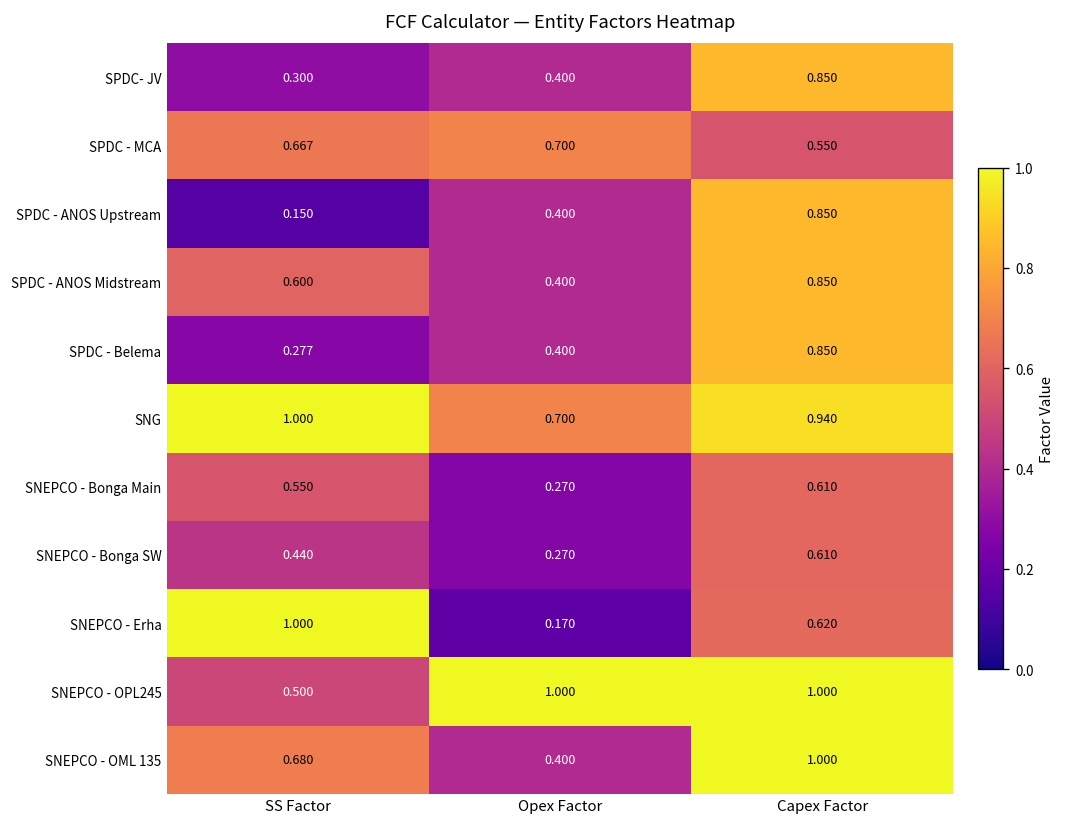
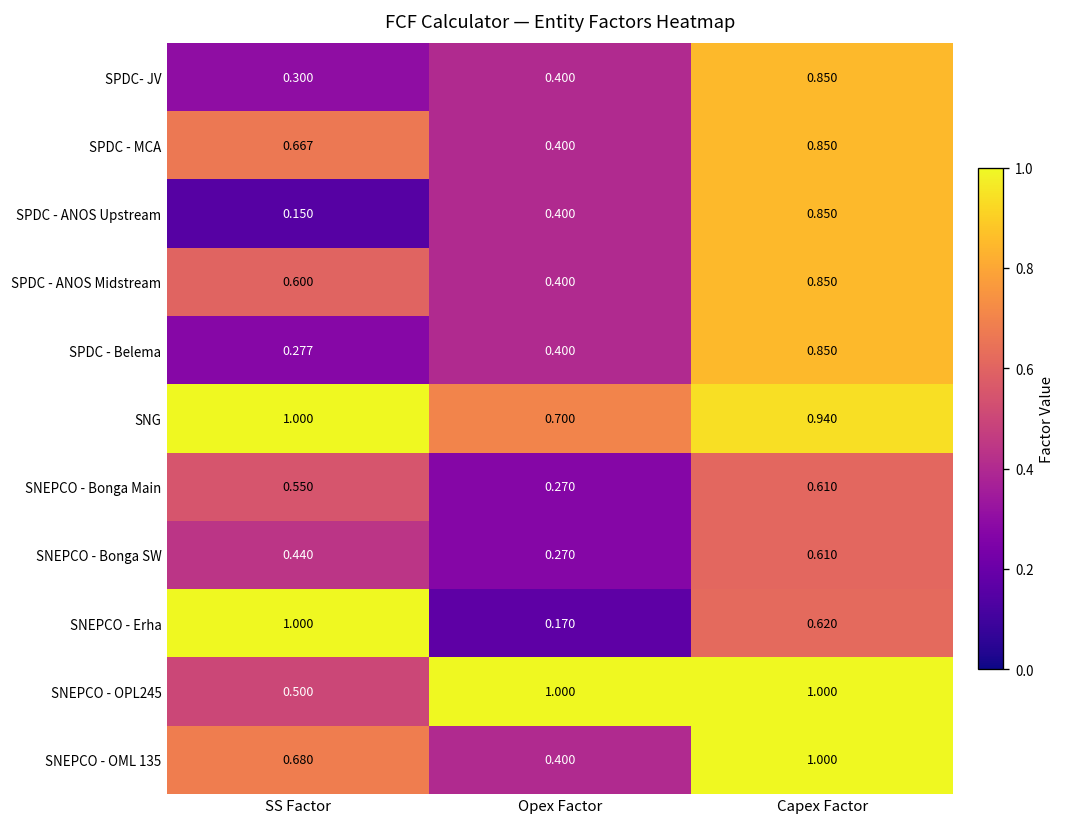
  {
    "SPDC- JV": {
      "SS Factor": 0.300,
      "Opex Factor": 0.400,
      "Capex Factor": 0.850
    },
    "SPDC - MCA": {
      "SS Factor": 0.667,
-     "Opex Factor": 0.700,
-     "Capex Factor": 0.550
+     "Opex Factor": 0.400,
+     "Capex Factor": 0.850
    },
    "SPDC - ANOS Upstream": {
      "SS Factor": 0.150,
      "Opex Factor": 0.400,
      "Capex Factor": 0.850
    },
    "SPDC - ANOS Midstream": {
      "SS Factor": 0.600,
      "Opex Factor": 0.400,
      "Capex Factor": 0.850
    },
    "SPDC - Belema": {
      "SS Factor": 0.277,
      "Opex Factor": 0.400,
      "Capex Factor": 0.850
    },
    "SNG": {
      "SS Factor": 1.000,
      "Opex Factor": 0.700,
      "Capex Factor": 0.940
    },
    "SNEPCO - Bonga Main": {
      "SS Factor": 0.550,
      "Opex Factor": 0.270,
      "Capex Factor": 0.610
    },
    "SNEPCO - Bonga SW": {
      "SS Factor": 0.440,
      "Opex Factor": 0.270,
      "Capex Factor": 0.610
    },
    "SNEPCO - Erha": {
      "SS Factor": 1.000,
      "Opex Factor": 0.170,
      "Capex Factor": 0.620
    },
    "SNEPCO - OPL245": {
      "SS Factor": 0.500,
      "Opex Factor": 1.000,
      "Capex Factor": 1.000
    },
    "SNEPCO - OML 135": {
      "SS Factor": 0.680,
      "Opex Factor": 0.400,
      "Capex Factor": 1.000
    }
  }
